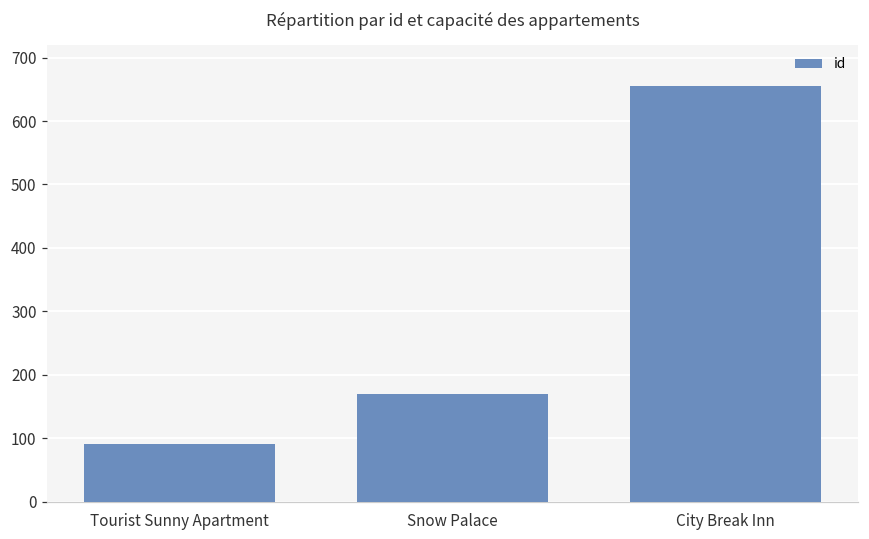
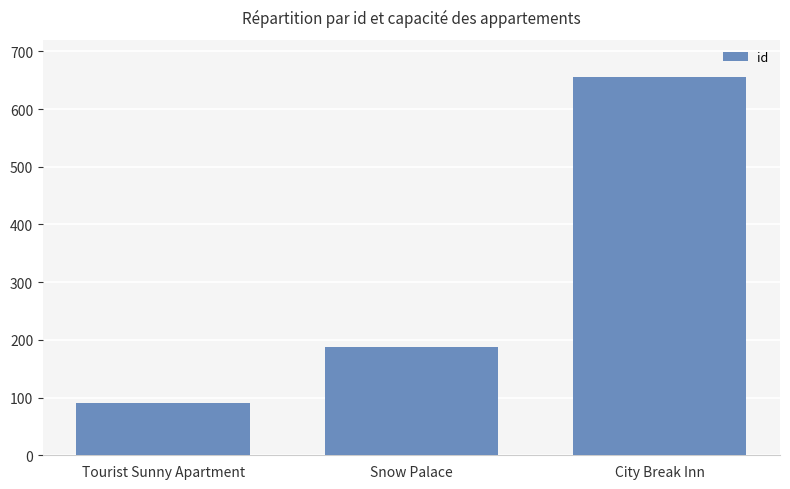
  {
    "Tourist Sunny Apartment": 90,
-   "Snow Palace": 170,
+   "Snow Palace": 190,
    "City Break Inn": 660
  }
